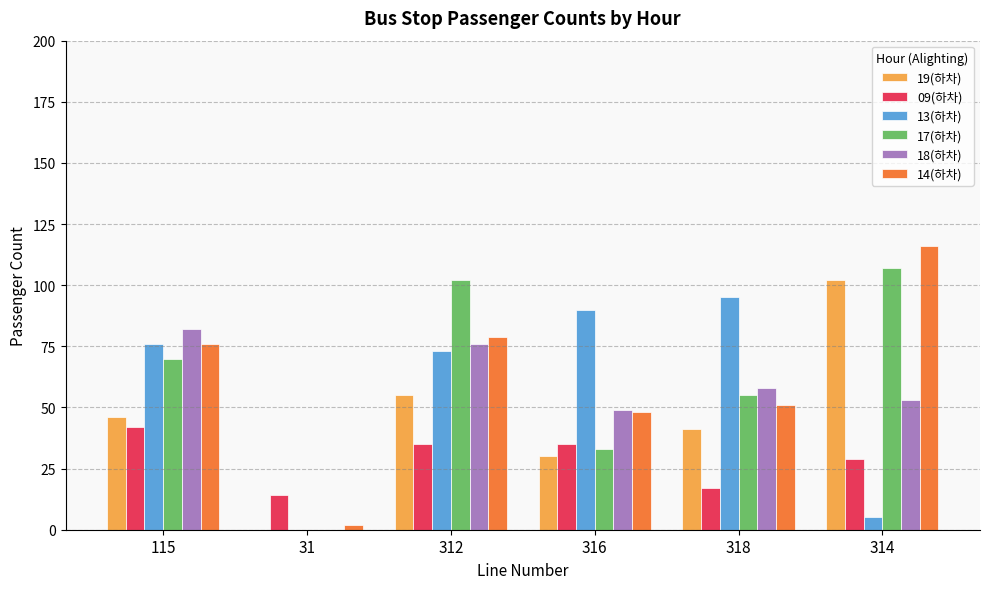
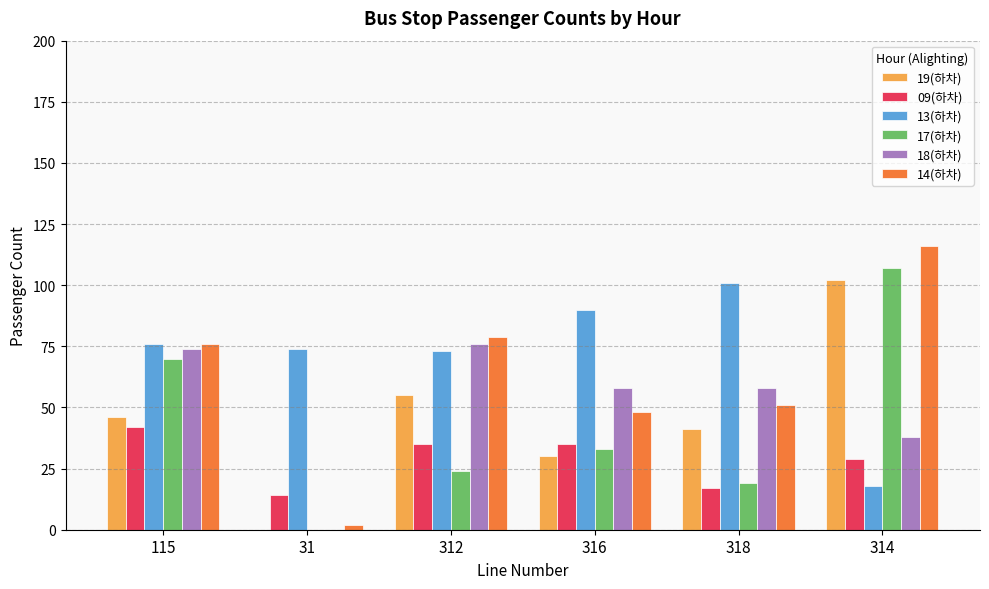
  {
    "09(하차)": {
      "115": 42,
      "31": 14,
      "312": 35,
      "316": 35,
      "318": 17,
      "314": 29
    },
    "13(하차)": {
      "115": 76,
-     "31": 0,
+     "31": 74,
      "312": 73,
      "316": 90,
-     "318": 95,
-     "314": 5
+     "318": 101,
+     "314": 18
    },
    "17(하차)": {
      "115": 70,
      "31": 0,
-     "312": 102,
+     "312": 24,
      "316": 33,
-     "318": 55,
+     "318": 19,
      "314": 107
    },
    "18(하차)": {
-     "115": 82,
+     "115": 74,
      "31": 0,
      "312": 76,
-     "316": 49,
+     "316": 58,
      "318": 58,
-     "314": 53
+     "314": 38
    }
  }
